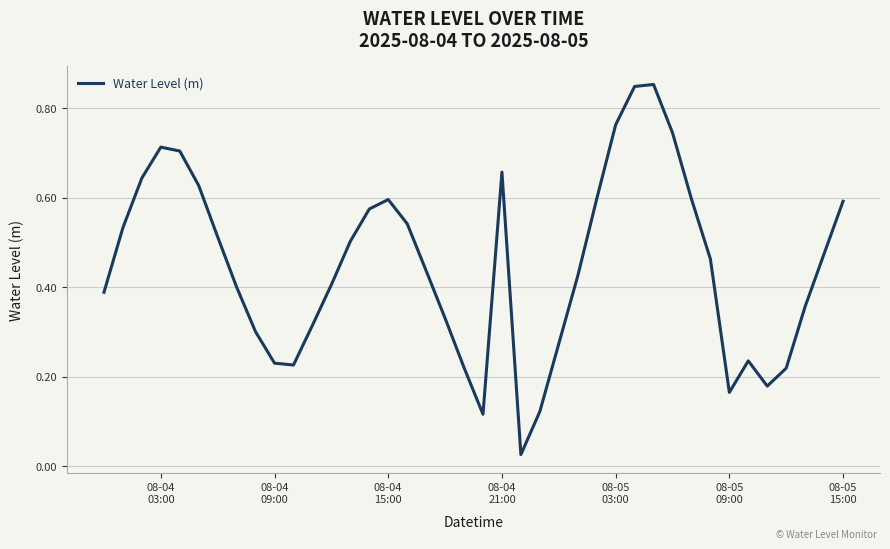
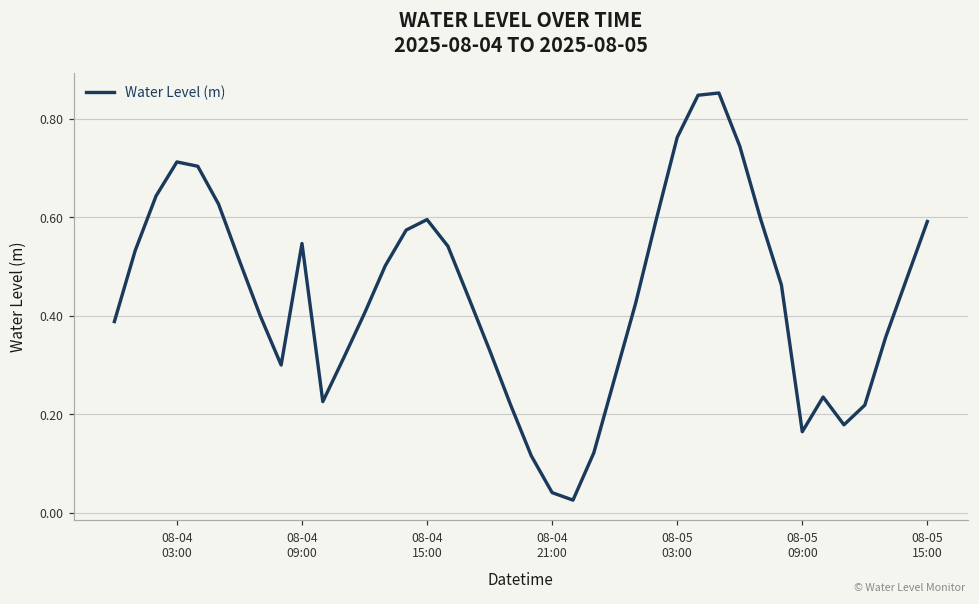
  {
    "08-04 03:00": 0.71,
-   "08-04 09:00": 0.23,
+   "08-04 09:00": 0.55,
    "08-04 15:00": 0.60,
-   "08-04 21:00": 0.66,
+   "08-04 21:00": 0.04,
    "08-05 03:00": 0.76,
    "08-05 09:00": 0.16,
    "08-05 15:00": 0.59
  }
